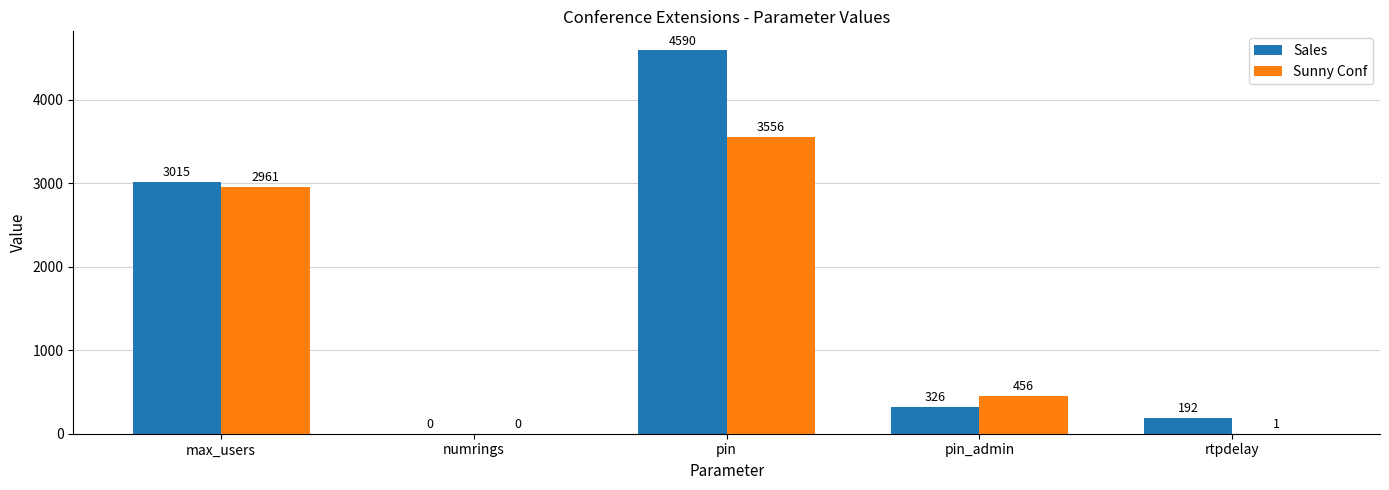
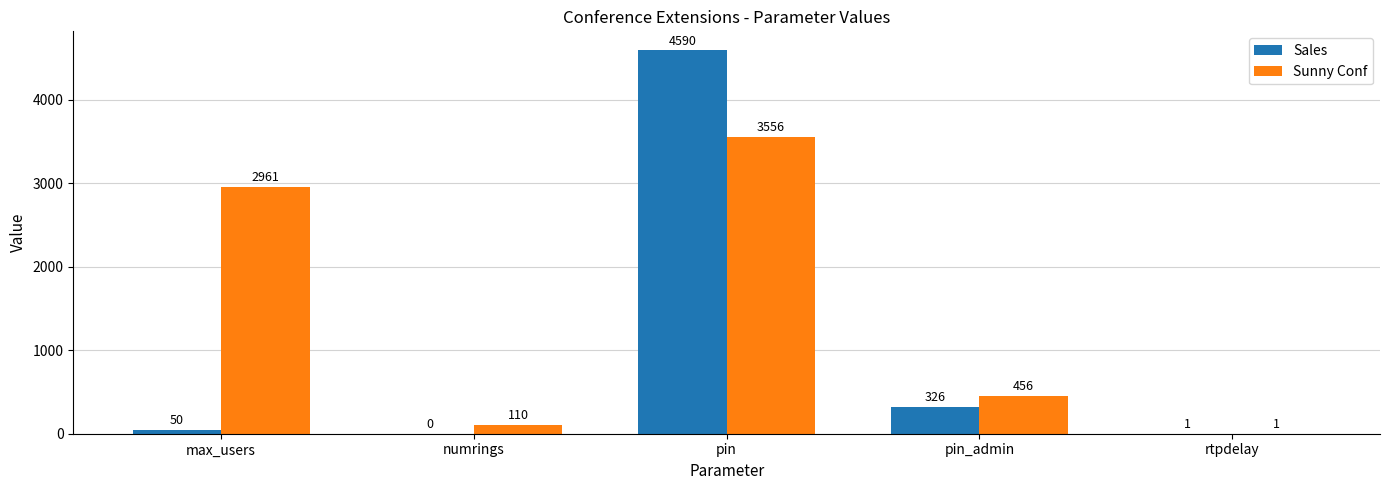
  {
    "Sales": {
-     "max_users": 3015,
+     "max_users": 50,
      "numrings": 0,
      "pin": 4590,
      "pin_admin": 326,
-     "rtpdelay": 192
+     "rtpdelay": 1
    },
    "Sunny Conf": {
      "max_users": 2961,
-     "numrings": 0,
+     "numrings": 110,
      "pin": 3556,
      "pin_admin": 456,
      "rtpdelay": 1
    }
  }
